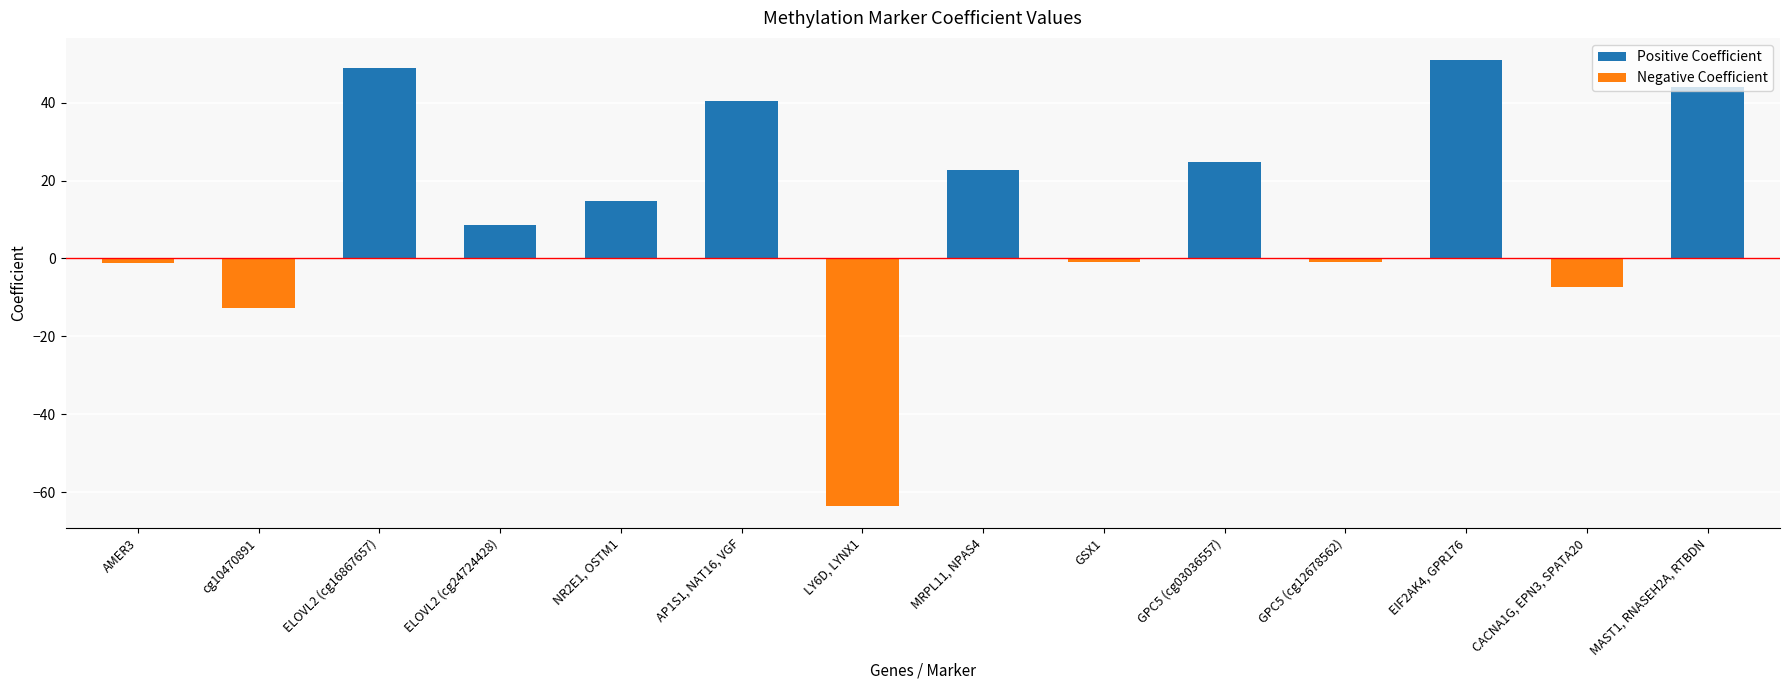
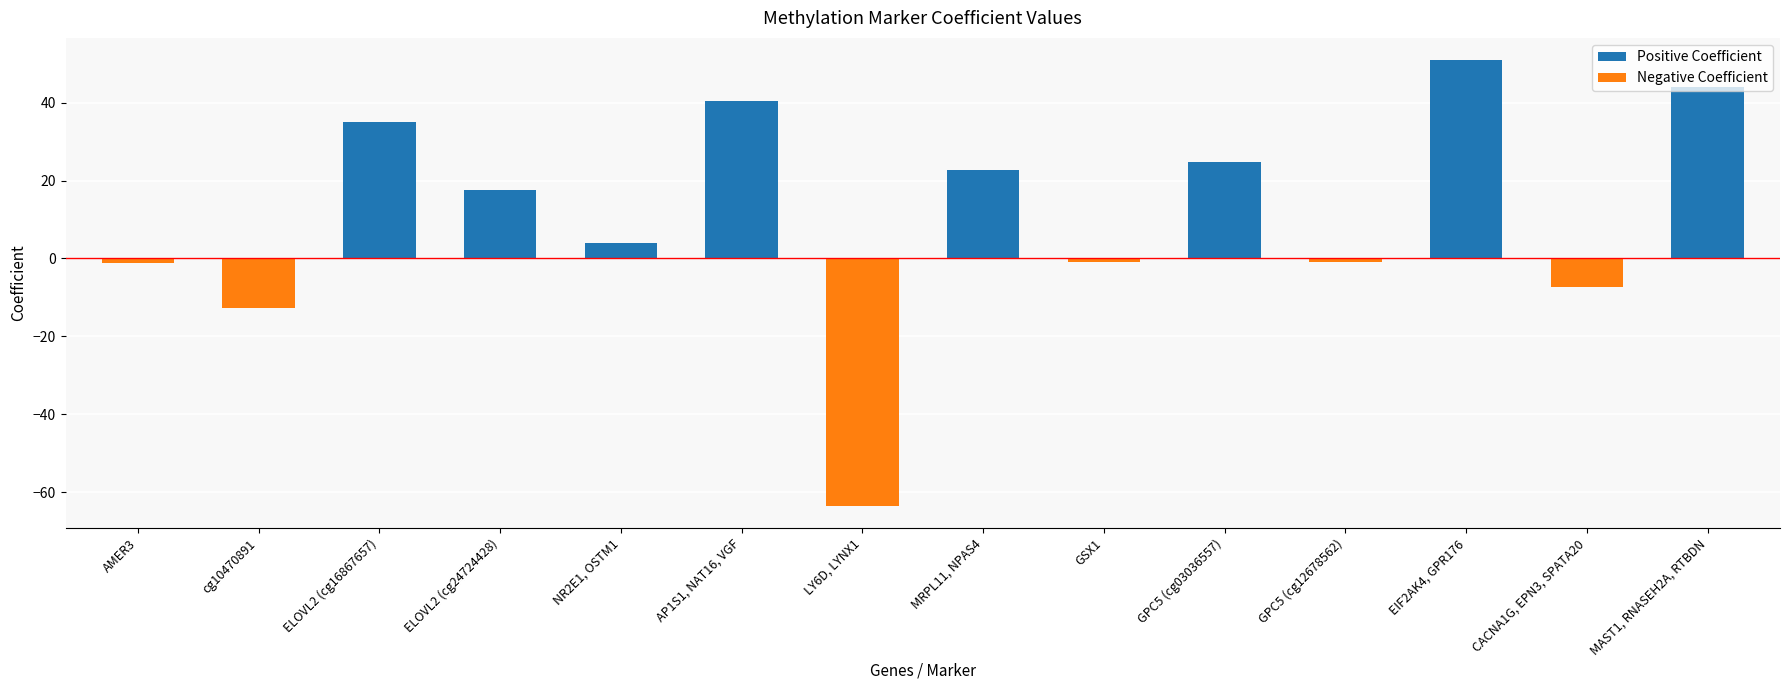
  {
    "AMER3": -1,
    "cg10470891": -13,
-   "ELOVL2 (cg16867657)": 49,
-   "ELOVL2 (cg24724428)": 9,
-   "NR2E1, OSTM1": 15,
+   "ELOVL2 (cg16867657)": 35,
+   "ELOVL2 (cg24724428)": 18,
+   "NR2E1, OSTM1": 4,
    "AP1S1, NAT16, VGF": 40,
    "LY6D, LYNX1": -64,
    "MRPL11, NPAS4": 23,
    "GSX1": -1,
    "GPC5 (cg03036557)": 25,
    "GPC5 (cg12678562)": -1,
    "EIF2AK4, GPR176": 51,
    "CACNA1G, EPN3, SPATA20": -7
  }
